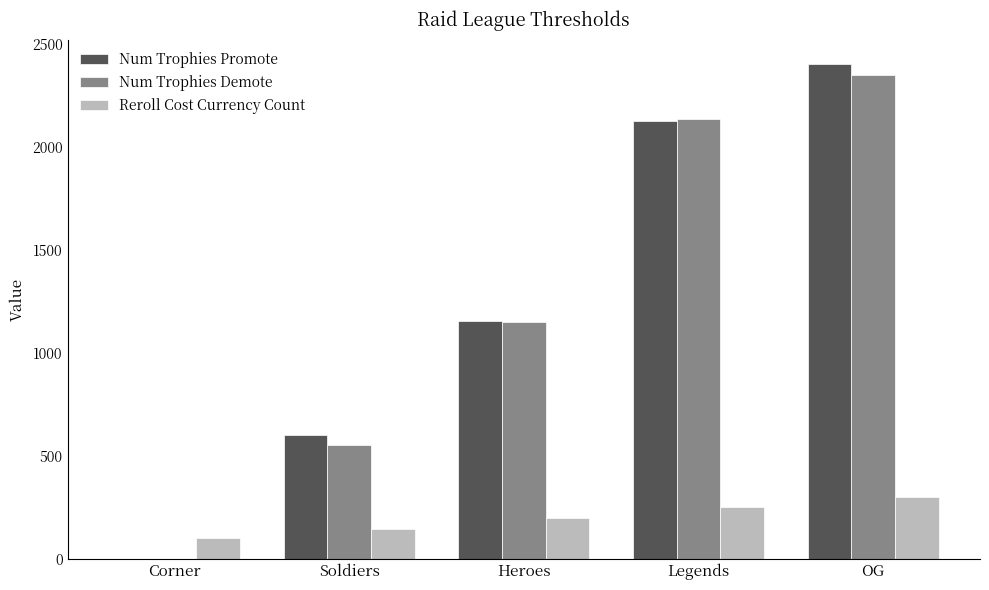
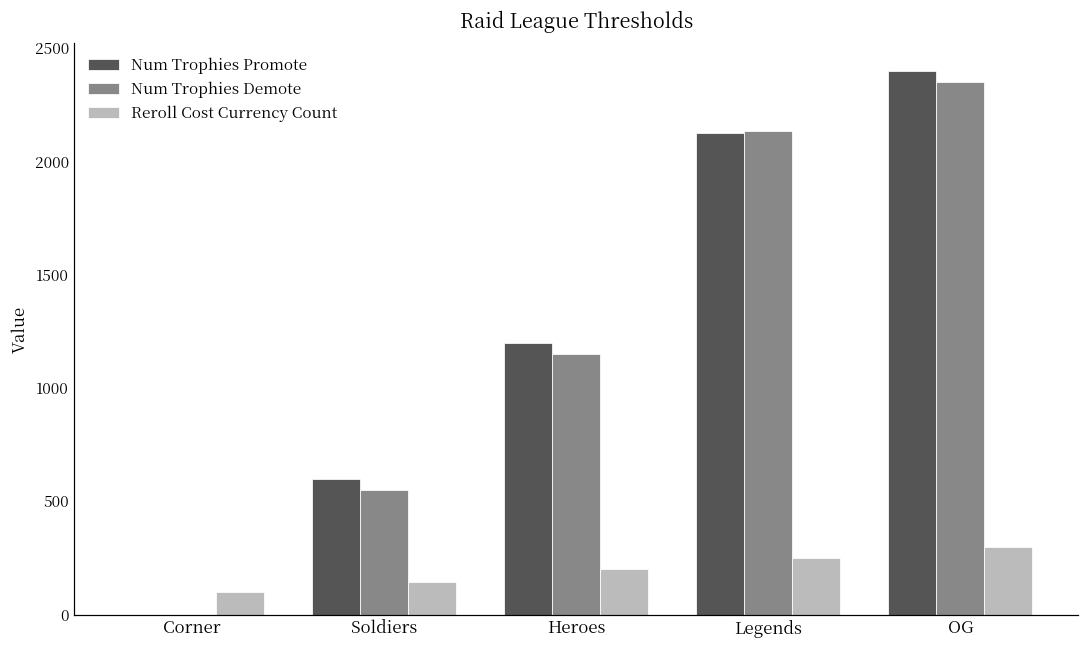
  {
    "Num Trophies Promote": {
      "Corner": 0,
      "Soldiers": 600,
-     "Heroes": 1150,
+     "Heroes": 1200,
      "Legends": 2120,
      "OG": 2400
    },
    "Num Trophies Demote": {
      "Corner": 0,
      "Soldiers": 550,
      "Heroes": 1150,
      "Legends": 2140,
      "OG": 2350
    },
    "Reroll Cost Currency Count": {
      "Corner": 100,
      "Soldiers": 150,
      "Heroes": 200,
      "Legends": 250,
      "OG": 300
    }
  }
